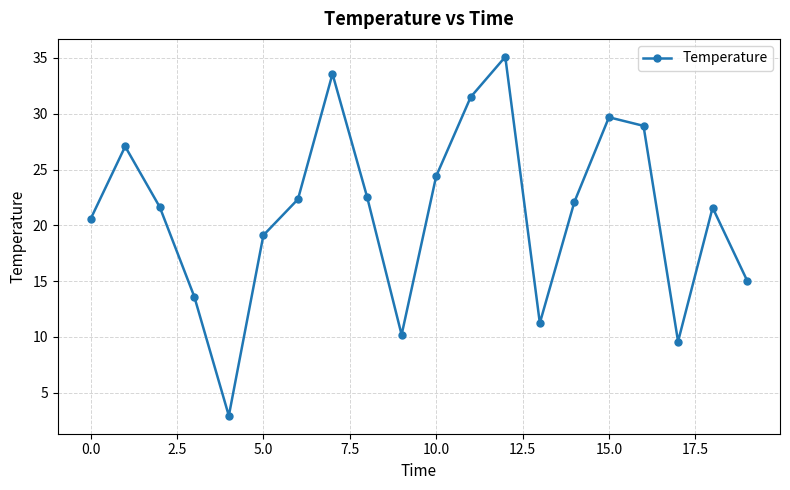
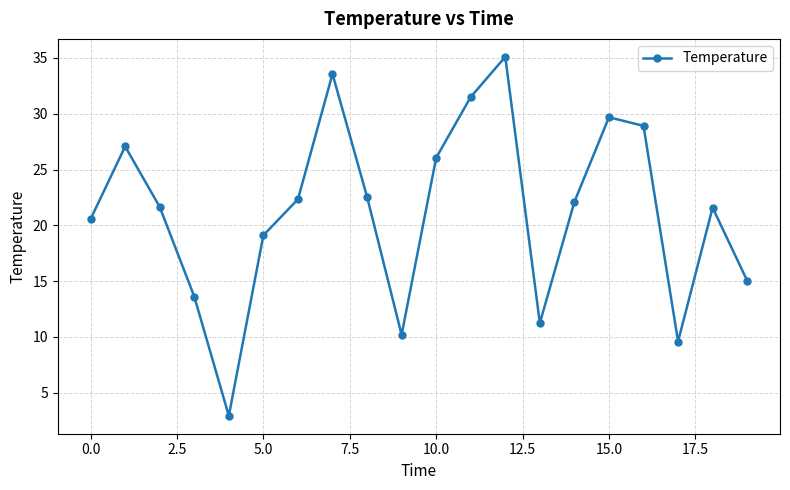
  {
    "0.0": 20.6,
    "5.0": 19.1,
-   "10.0": 24.4,
+   "10.0": 26.1,
    "15.0": 29.7
  }
